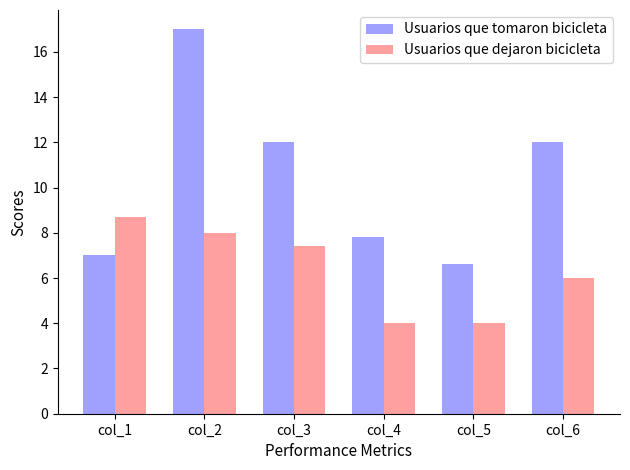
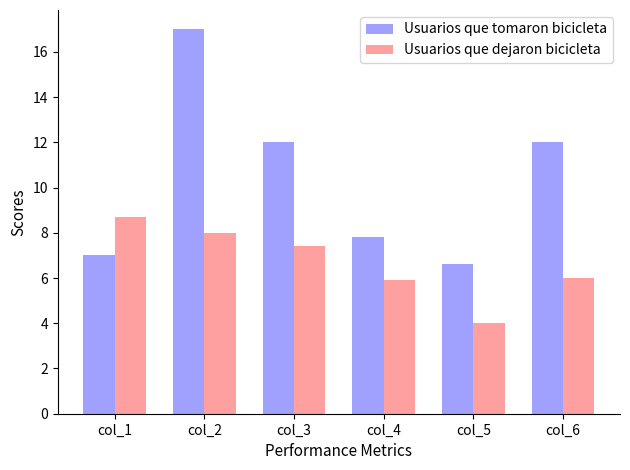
  {
    "Usuarios que tomaron bicicleta": {
      "col_1": 7.0,
      "col_2": 17.0,
      "col_3": 12.0,
      "col_4": 7.8,
      "col_5": 6.6,
      "col_6": 12.0
    },
    "Usuarios que dejaron bicicleta": {
      "col_1": 8.7,
      "col_2": 8.0,
      "col_3": 7.4,
-     "col_4": 4.0,
+     "col_4": 5.9,
      "col_5": 4.0,
      "col_6": 6.0
    }
  }
